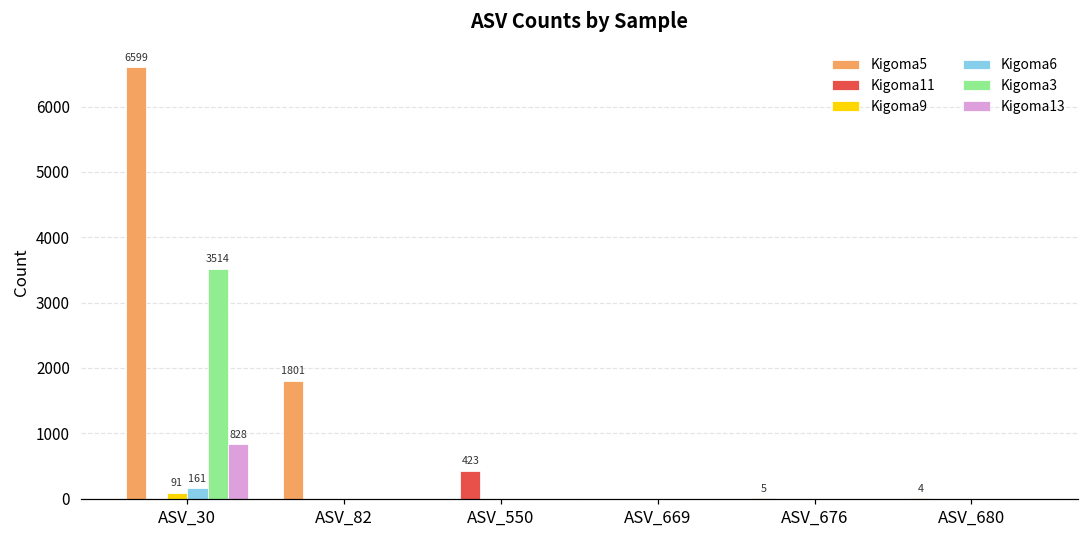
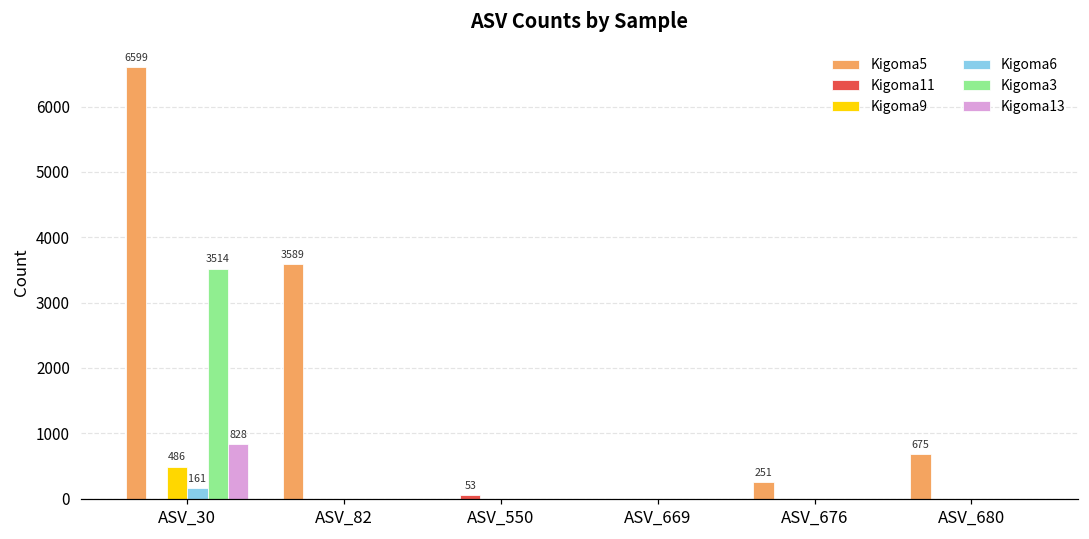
  {
    "Kigoma5": {
      "ASV_30": 6599,
-     "ASV_82": 1801,
-     "ASV_676": 5,
-     "ASV_680": 4
+     "ASV_82": 3589,
+     "ASV_676": 251,
+     "ASV_680": 675
    },
    "Kigoma11": {
-     "ASV_550": 423
+     "ASV_550": 53
    },
    "Kigoma9": {
-     "ASV_30": 91
+     "ASV_30": 486
    },
    "Kigoma6": {
      "ASV_30": 161
    },
    "Kigoma3": {
      "ASV_30": 3514
    },
    "Kigoma13": {
      "ASV_30": 828
    }
  }
